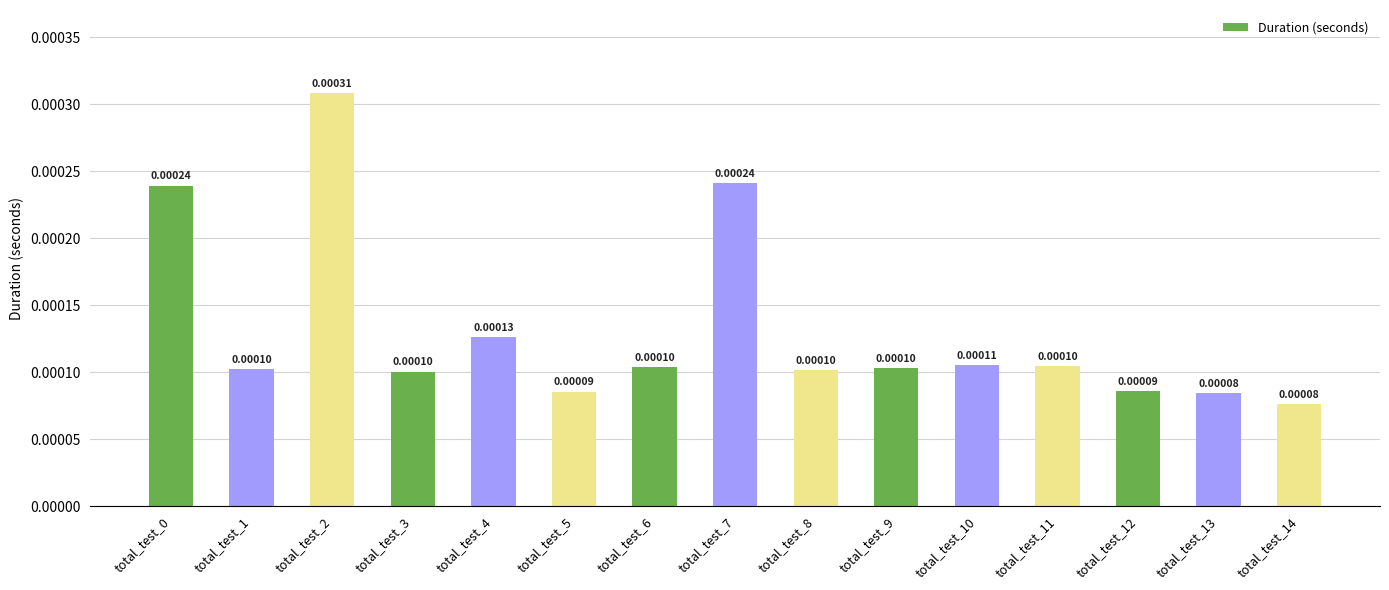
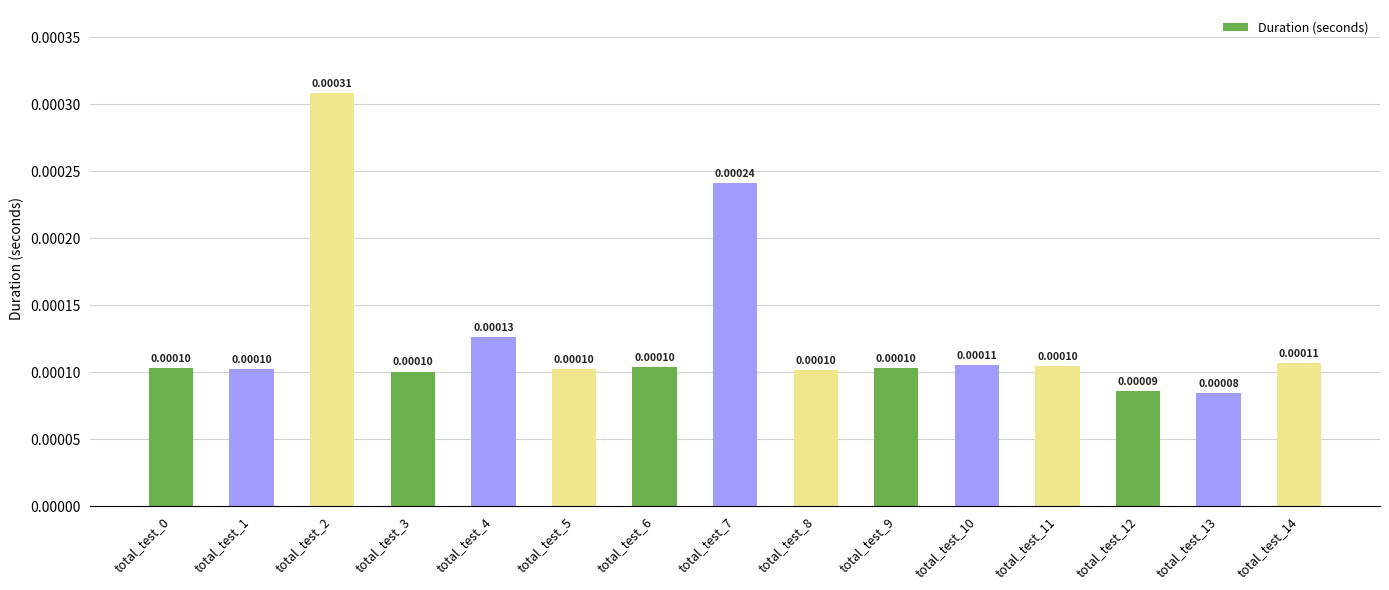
  {
-   "total_test_0": 0.00024,
+   "total_test_0": 0.00010,
    "total_test_1": 0.00010,
    "total_test_2": 0.00031,
    "total_test_3": 0.00010,
    "total_test_4": 0.00013,
-   "total_test_5": 0.00009,
+   "total_test_5": 0.00010,
    "total_test_6": 0.00010,
    "total_test_7": 0.00024,
    "total_test_8": 0.00010,
    "total_test_9": 0.00010,
    "total_test_10": 0.00011,
    "total_test_11": 0.00010,
    "total_test_12": 0.00009,
    "total_test_13": 0.00008,
-   "total_test_14": 0.00008
+   "total_test_14": 0.00011
  }
